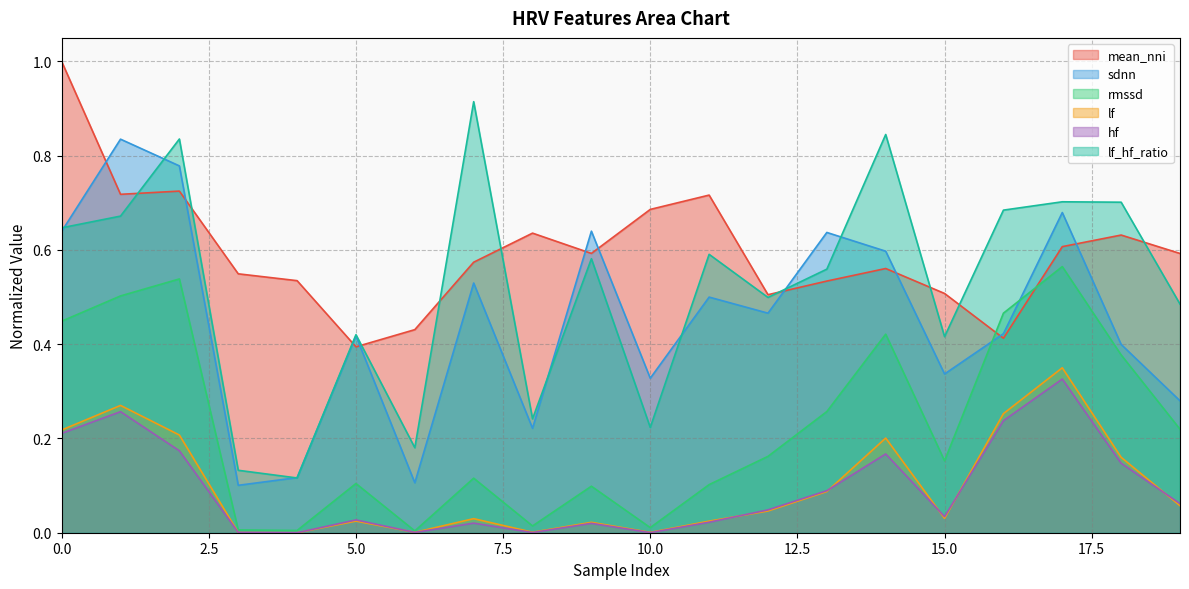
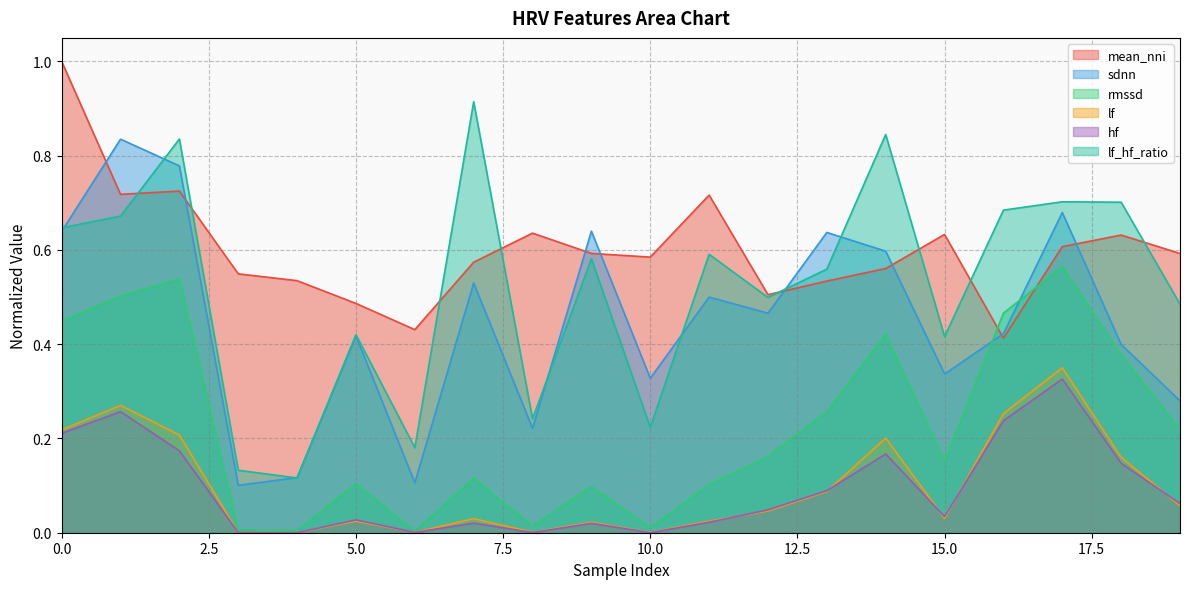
  {
    "mean_nni": {
      "0.0": 1.00,
-     "5.0": 0.39,
-     "10.0": 0.69,
-     "15.0": 0.51
+     "5.0": 0.49,
+     "10.0": 0.58,
+     "15.0": 0.63
    },
    "lf": {
      "0.0": 0.22
    },
    "hf": {
      "0.0": 0.21
    }
  }
